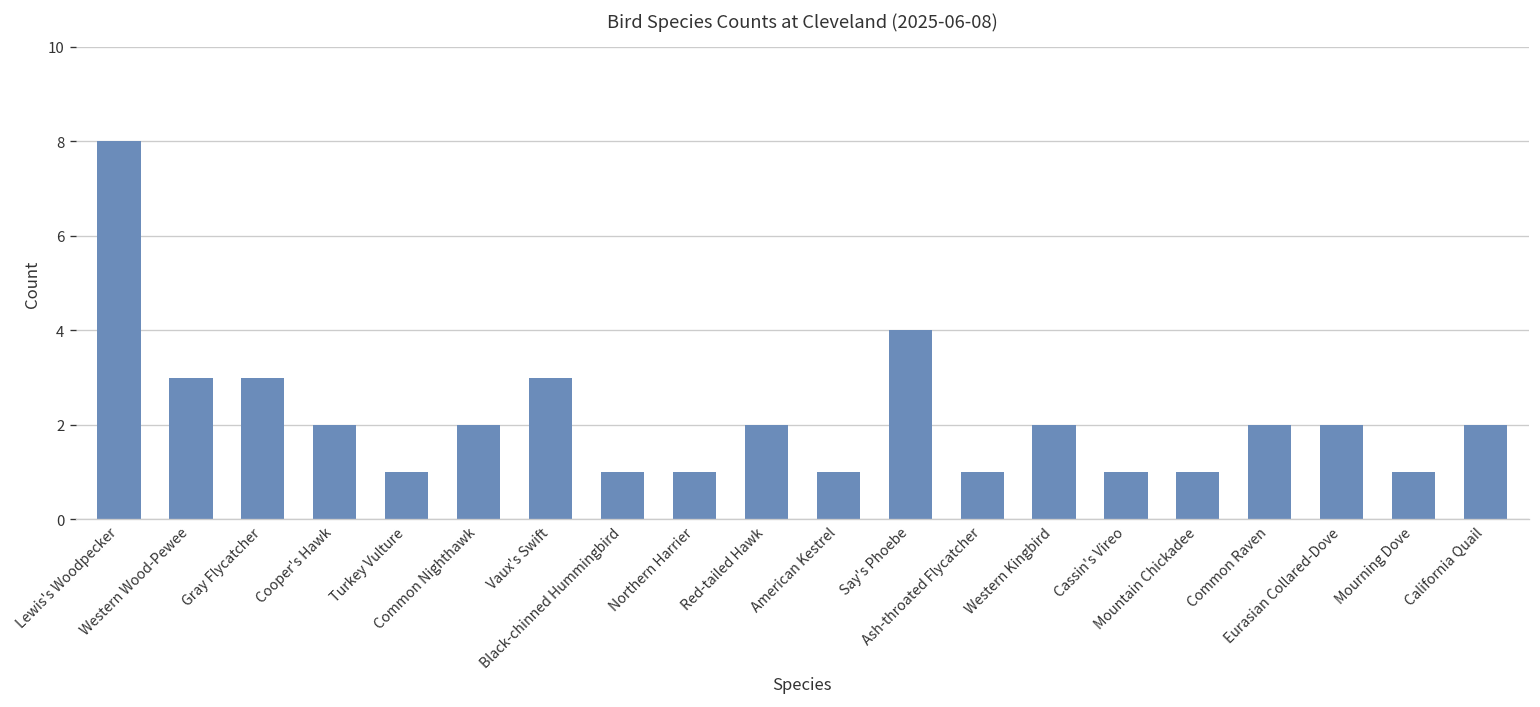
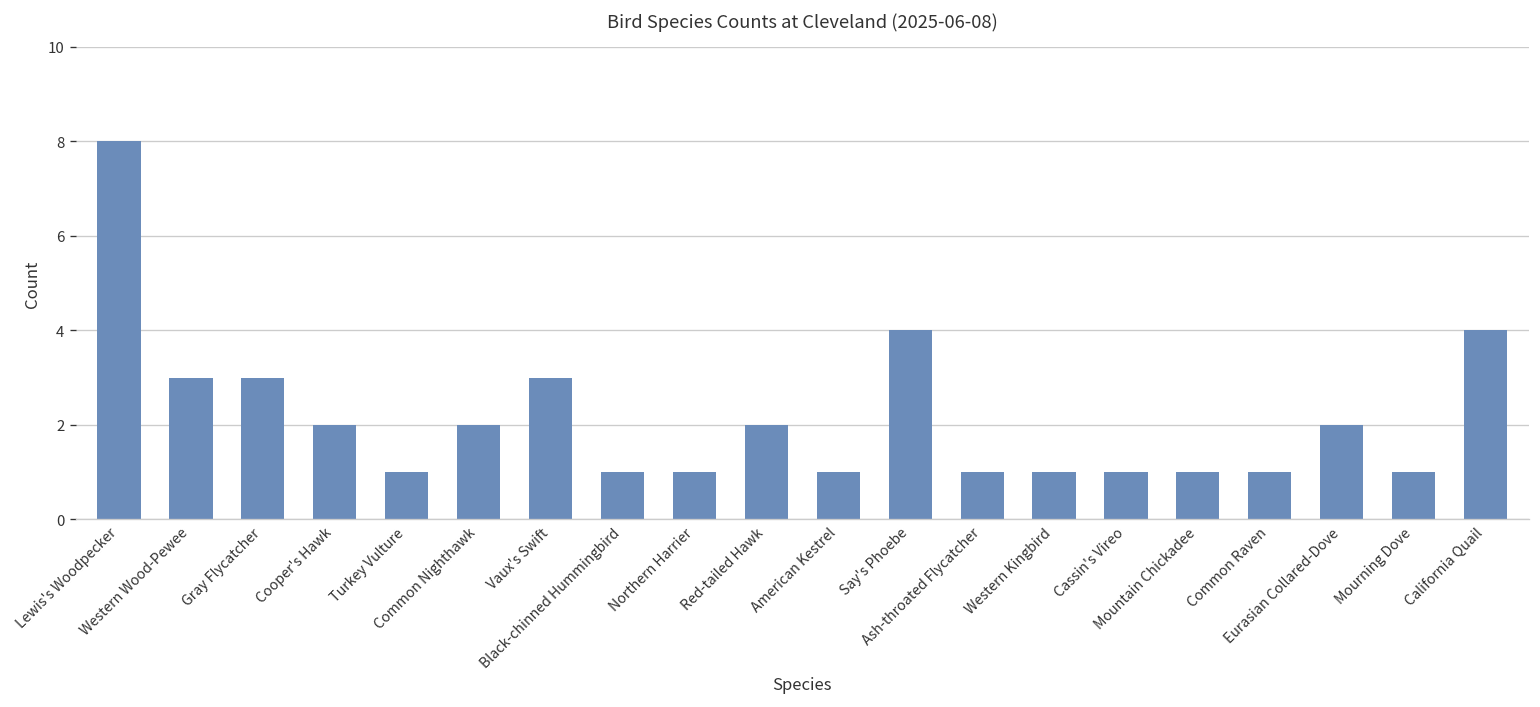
  {
    "Lewis's Woodpecker": 8,
    "Western Wood-Pewee": 3,
    "Gray Flycatcher": 3,
    "Cooper's Hawk": 2,
    "Turkey Vulture": 1,
    "Common Nighthawk": 2,
    "Vaux's Swift": 3,
    "Black-chinned Hummingbird": 1,
    "Northern Harrier": 1,
    "Red-tailed Hawk": 2,
    "American Kestrel": 1,
    "Say's Phoebe": 4,
    "Ash-throated Flycatcher": 1,
-   "Western Kingbird": 2,
+   "Western Kingbird": 1,
    "Cassin's Vireo": 1,
    "Mountain Chickadee": 1,
-   "Common Raven": 2,
+   "Common Raven": 1,
    "Eurasian Collared-Dove": 2,
    "Mourning Dove": 1,
-   "California Quail": 2
+   "California Quail": 4
  }
